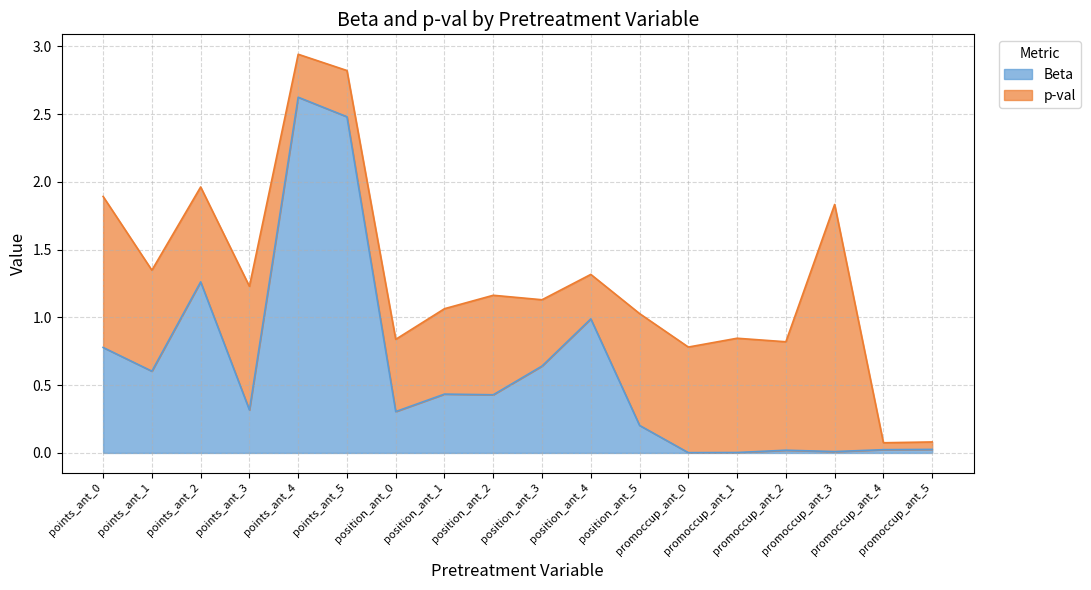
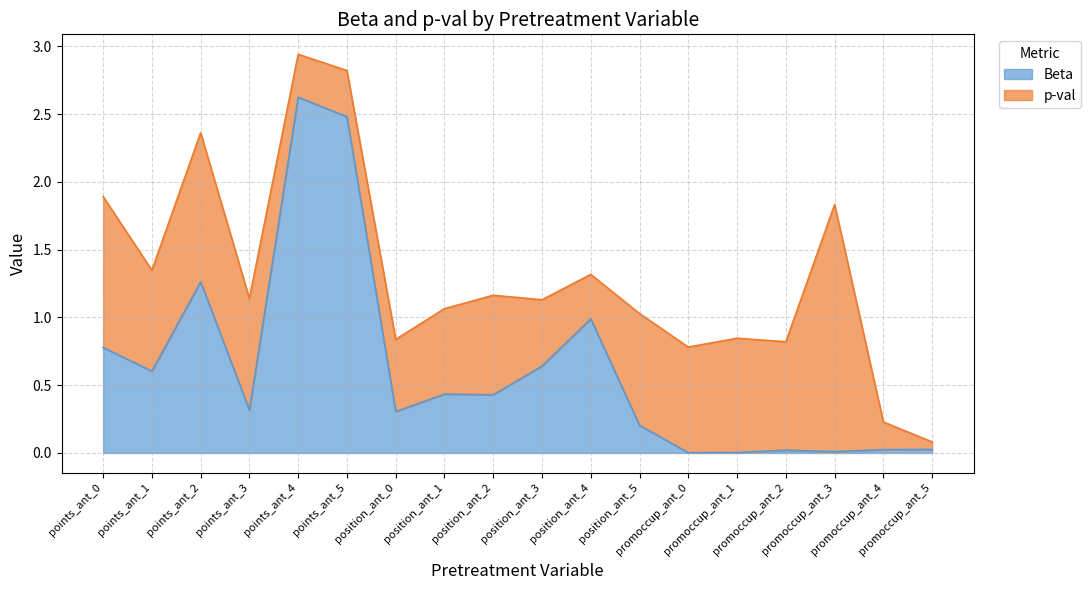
  {
    "Beta": {
      "points_ant_0": 0.78,
      "points_ant_1": 0.60,
      "points_ant_2": 1.26,
      "points_ant_3": 0.32,
      "points_ant_4": 2.62,
      "points_ant_5": 2.48,
      "position_ant_0": 0.31,
      "position_ant_1": 0.43,
      "position_ant_2": 0.43,
      "position_ant_3": 0.64,
      "position_ant_4": 0.99,
      "position_ant_5": 0.20,
      "promoccup_ant_0": 0.00,
      "promoccup_ant_1": 0.00,
      "promoccup_ant_2": 0.02,
      "promoccup_ant_3": 0.01,
      "promoccup_ant_4": 0.02,
      "promoccup_ant_5": 0.03
    },
    "p-val": {
      "points_ant_0": 1.11,
      "points_ant_1": 0.74,
-     "points_ant_2": 0.7,
-     "points_ant_3": 0.91,
+     "points_ant_2": 1.1,
+     "points_ant_3": 0.82,
      "points_ant_4": 0.32,
      "points_ant_5": 0.34,
      "position_ant_0": 0.53,
      "position_ant_1": 0.63,
      "position_ant_2": 0.73,
      "position_ant_3": 0.49,
      "position_ant_4": 0.33,
      "position_ant_5": 0.83,
      "promoccup_ant_0": 0.78,
      "promoccup_ant_1": 0.84,
      "promoccup_ant_2": 0.80,
      "promoccup_ant_3": 1.82,
-     "promoccup_ant_4": 0.05,
+     "promoccup_ant_4": 0.20,
      "promoccup_ant_5": 0.06
    }
  }
